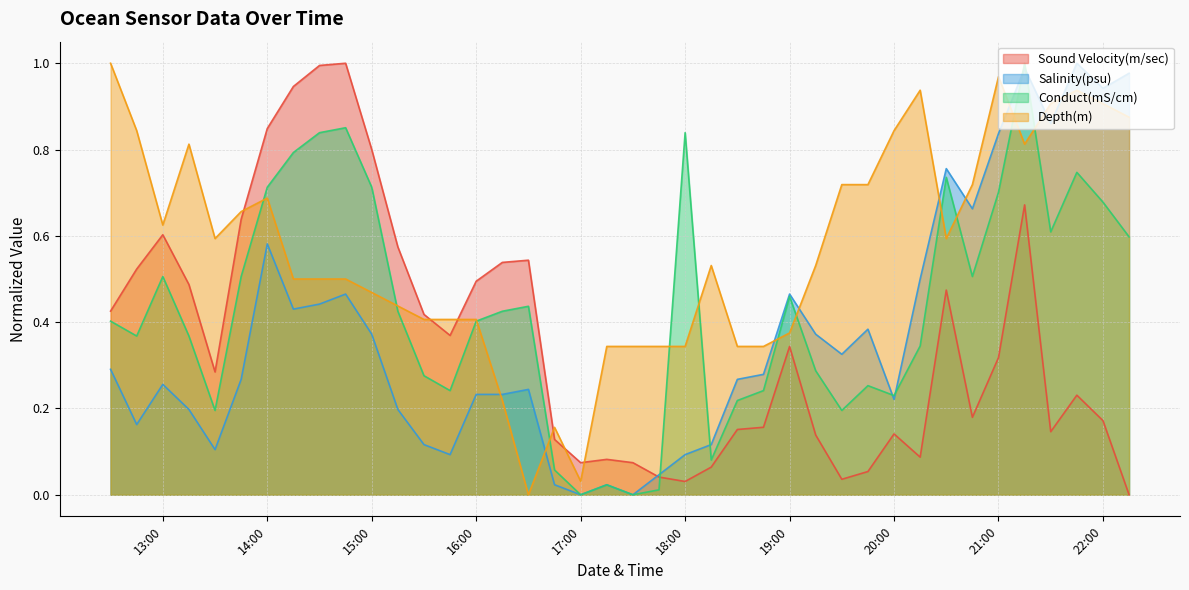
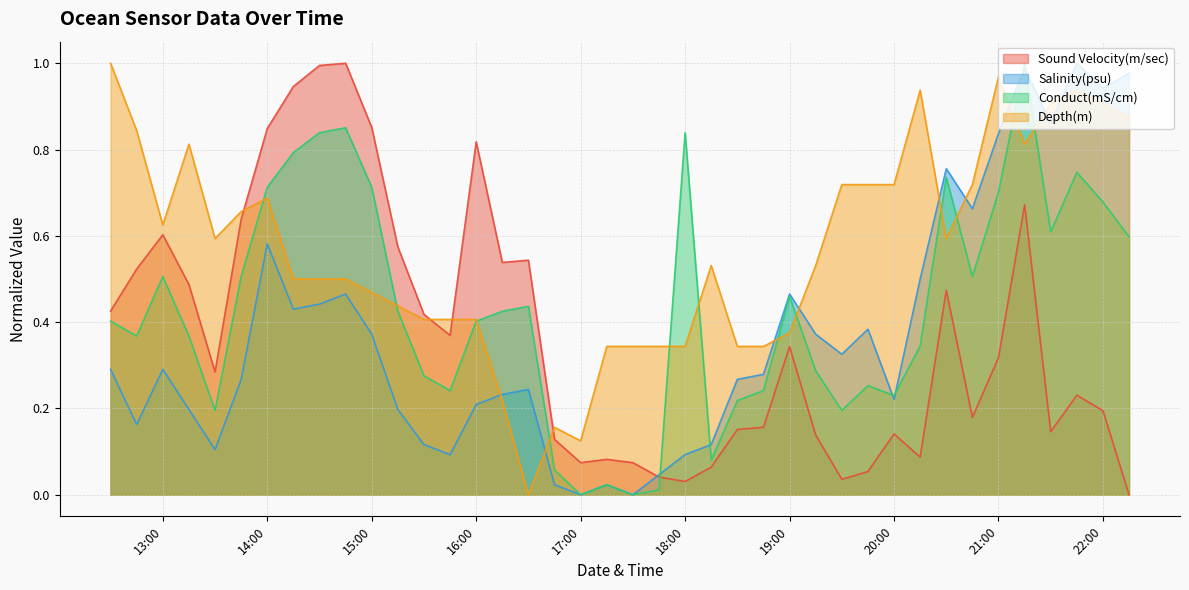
  {
    "Sound Velocity(m/sec)": {
      "13:00": 0.60,
      "14:00": 0.85,
-     "15:00": 0.80,
-     "16:00": 0.49,
+     "15:00": 0.85,
+     "16:00": 0.82,
      "17:00": 0.07,
      "18:00": 0.03,
      "19:00": 0.34,
      "20:00": 0.14,
      "21:00": 0.32,
-     "22:00": 0.17
+     "22:00": 0.19
    },
    "Salinity(psu)": {
-     "13:00": 0.26,
+     "13:00": 0.29,
      "14:00": 0.58,
      "15:00": 0.37,
-     "16:00": 0.23,
+     "16:00": 0.21,
      "18:00": 0.09,
      "20:00": 0.22,
      "21:00": 0.84
    },
    "Conduct(mS/cm)": {
      "13:00": 0.51,
      "14:00": 0.71,
      "15:00": 0.71,
      "18:00": 0.84,
      "20:00": 0.23,
      "21:00": 0.70,
      "22:00": 0.68
    },
    "Depth(m)": {
      "13:00": 0.62,
      "14:00": 0.69,
      "15:00": 0.47,
-     "17:00": 0.03,
+     "17:00": 0.12,
      "18:00": 0.34,
      "19:00": 0.37,
-     "20:00": 0.84
+     "20:00": 0.72
    }
  }
